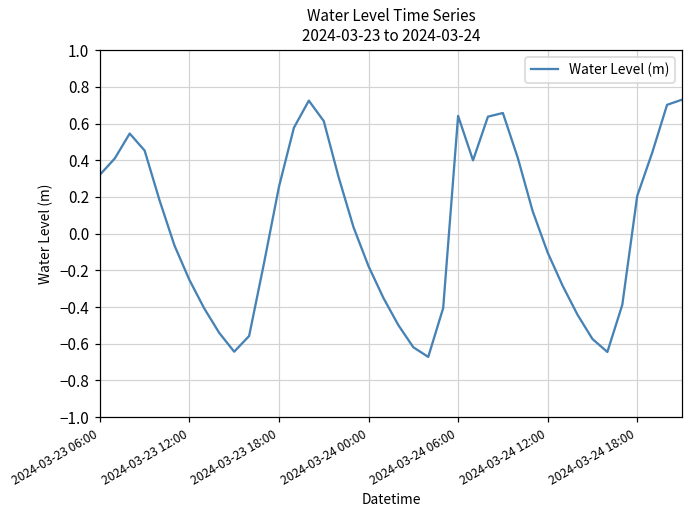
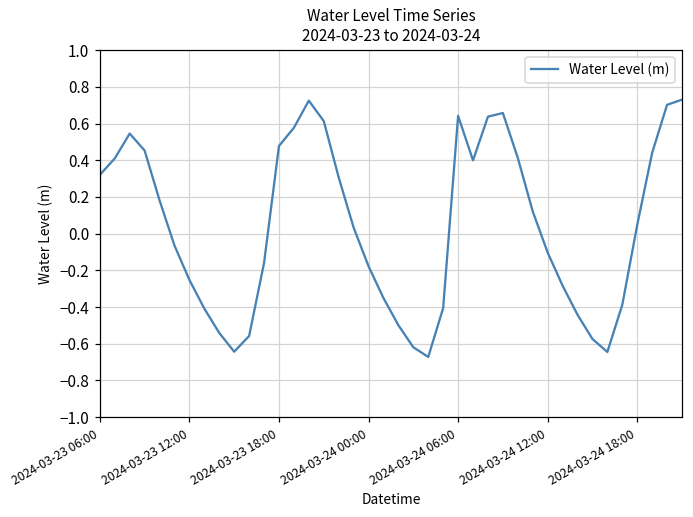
  {
    "2024-03-23 06:00": 0.32,
    "2024-03-23 12:00": -0.25,
-   "2024-03-23 18:00": 0.26,
+   "2024-03-23 18:00": 0.48,
    "2024-03-24 00:00": -0.18,
    "2024-03-24 06:00": 0.64,
    "2024-03-24 12:00": -0.10,
-   "2024-03-24 18:00": 0.21
+   "2024-03-24 18:00": 0.05
  }
